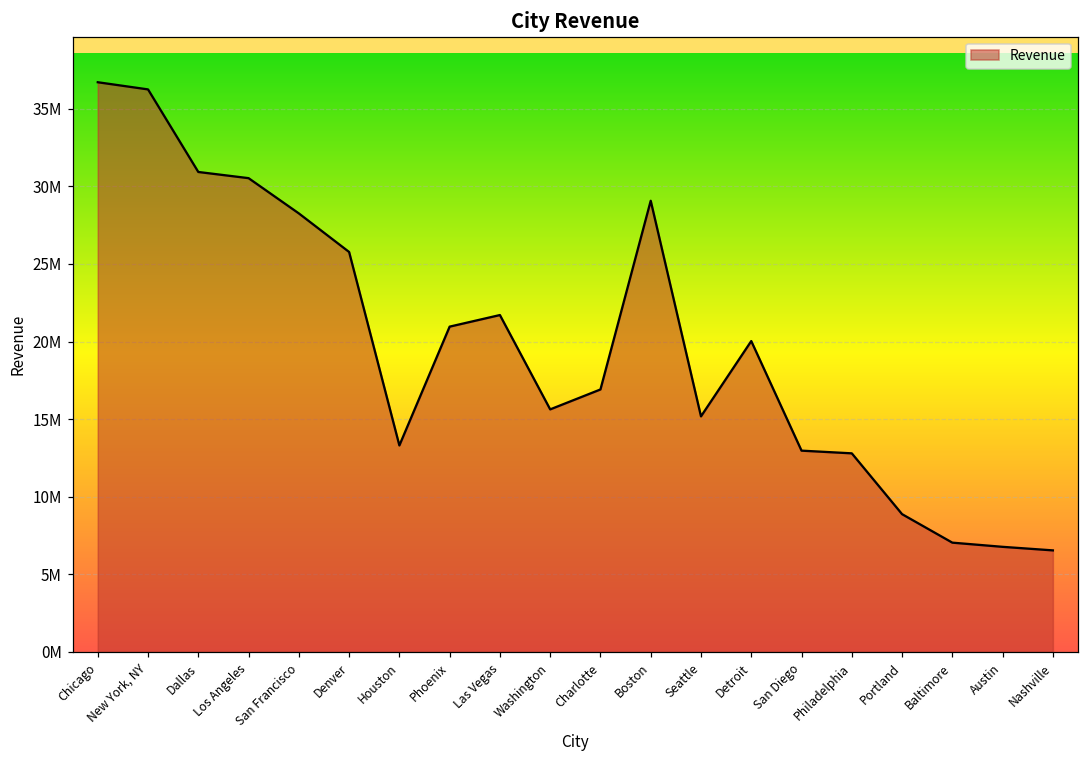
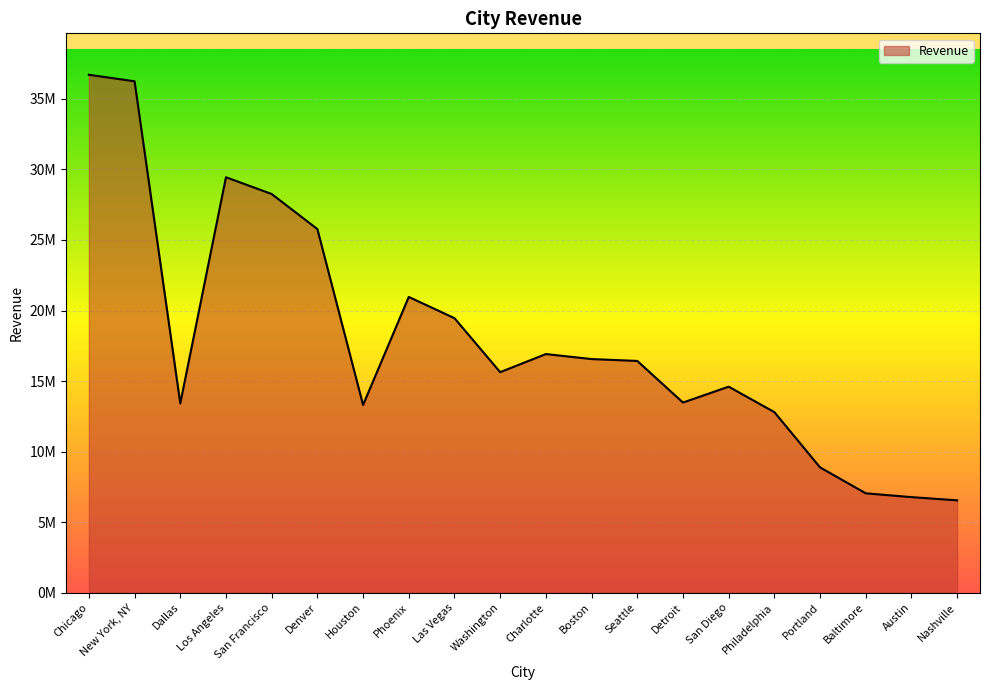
  {
    "Chicago": 36700000,
    "New York, NY": 36300000,
-   "Dallas": 30900000,
-   "Los Angeles": 30500000,
+   "Dallas": 13400000,
+   "Los Angeles": 29400000,
    "San Francisco": 28300000,
    "Denver": 25800000,
    "Houston": 13300000,
    "Phoenix": 21000000,
-   "Las Vegas": 21700000,
+   "Las Vegas": 19500000,
    "Washington": 15600000,
    "Charlotte": 16900000,
-   "Boston": 29100000,
-   "Seattle": 15200000,
-   "Detroit": 20000000,
-   "San Diego": 13000000,
+   "Boston": 16600000,
+   "Seattle": 16400000,
+   "Detroit": 13500000,
+   "San Diego": 14600000,
    "Philadelphia": 12800000,
    "Portland": 8900000,
    "Baltimore": 7000000,
    "Austin": 6800000,
    "Nashville": 6500000
  }
